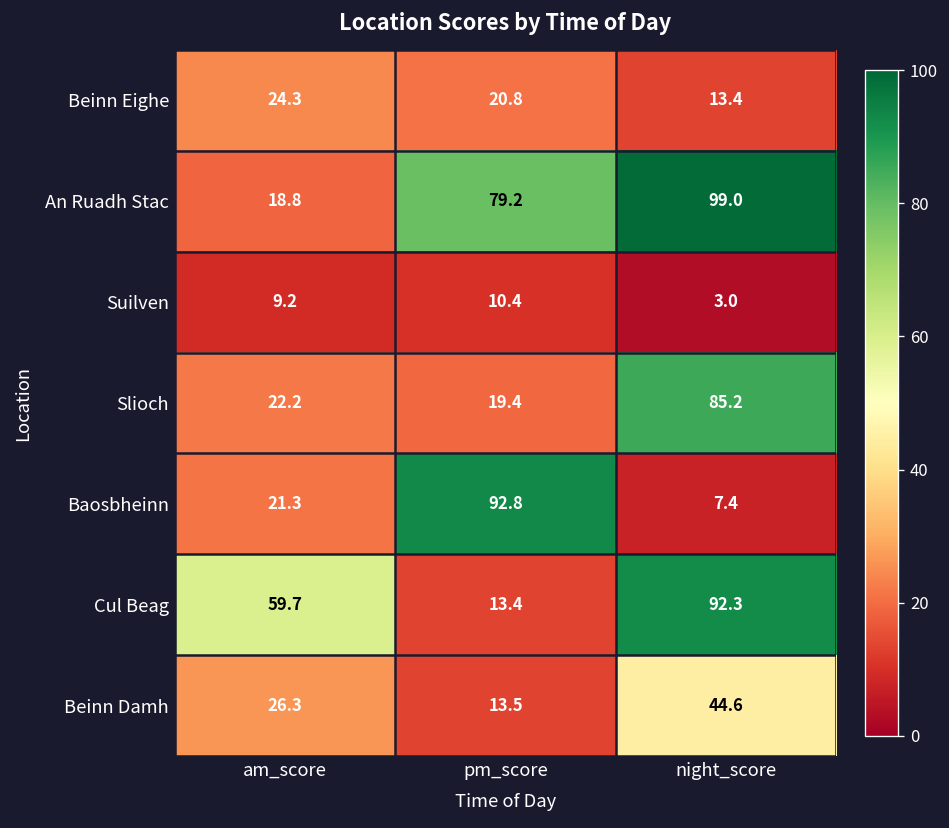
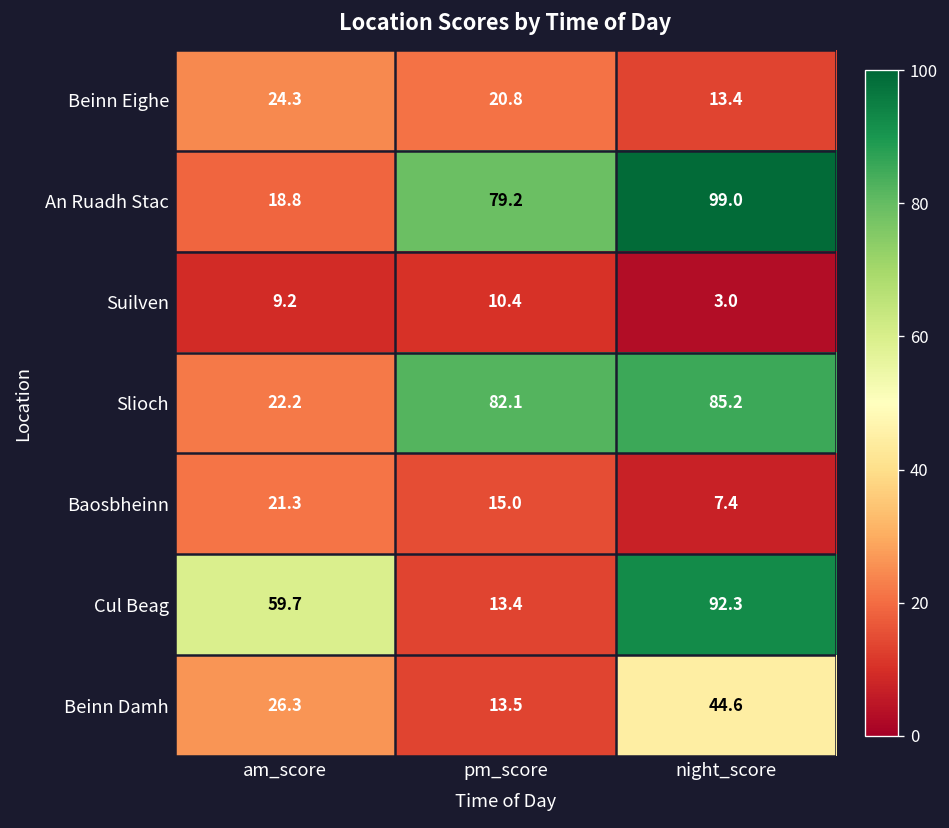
  {
    "Beinn Eighe": {
      "am_score": 24.3,
      "pm_score": 20.8,
      "night_score": 13.4
    },
    "An Ruadh Stac": {
      "am_score": 18.8,
      "pm_score": 79.2,
      "night_score": 99.0
    },
    "Suilven": {
      "am_score": 9.2,
      "pm_score": 10.4,
      "night_score": 3.0
    },
    "Slioch": {
      "am_score": 22.2,
-     "pm_score": 19.4,
+     "pm_score": 82.1,
      "night_score": 85.2
    },
    "Baosbheinn": {
      "am_score": 21.3,
-     "pm_score": 92.8,
+     "pm_score": 15.0,
      "night_score": 7.4
    },
    "Cul Beag": {
      "am_score": 59.7,
      "pm_score": 13.4,
      "night_score": 92.3
    },
    "Beinn Damh": {
      "am_score": 26.3,
      "pm_score": 13.5,
      "night_score": 44.6
    }
  }
